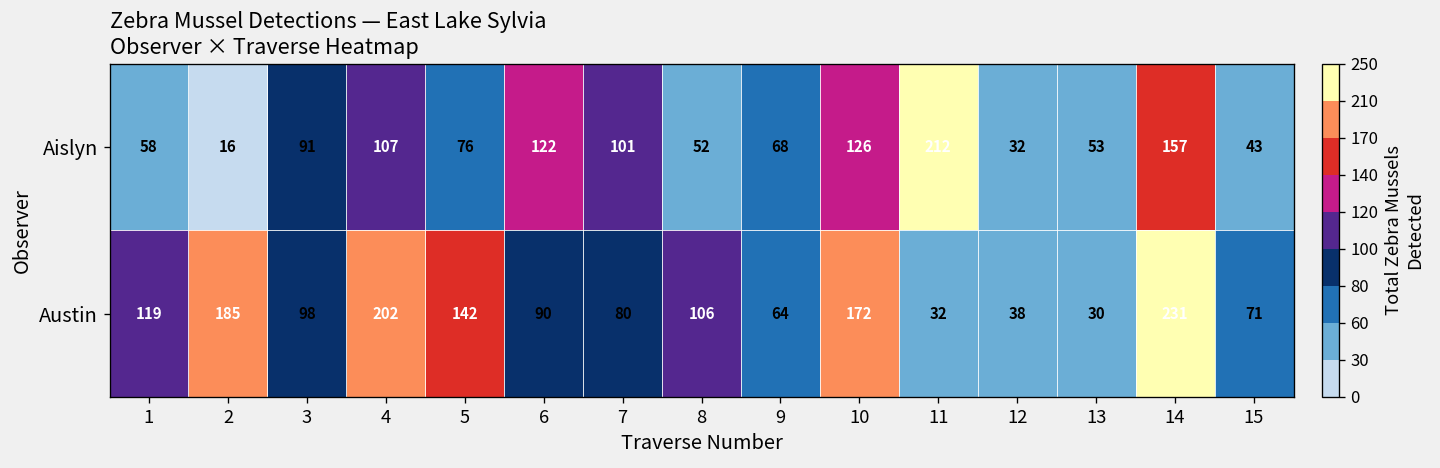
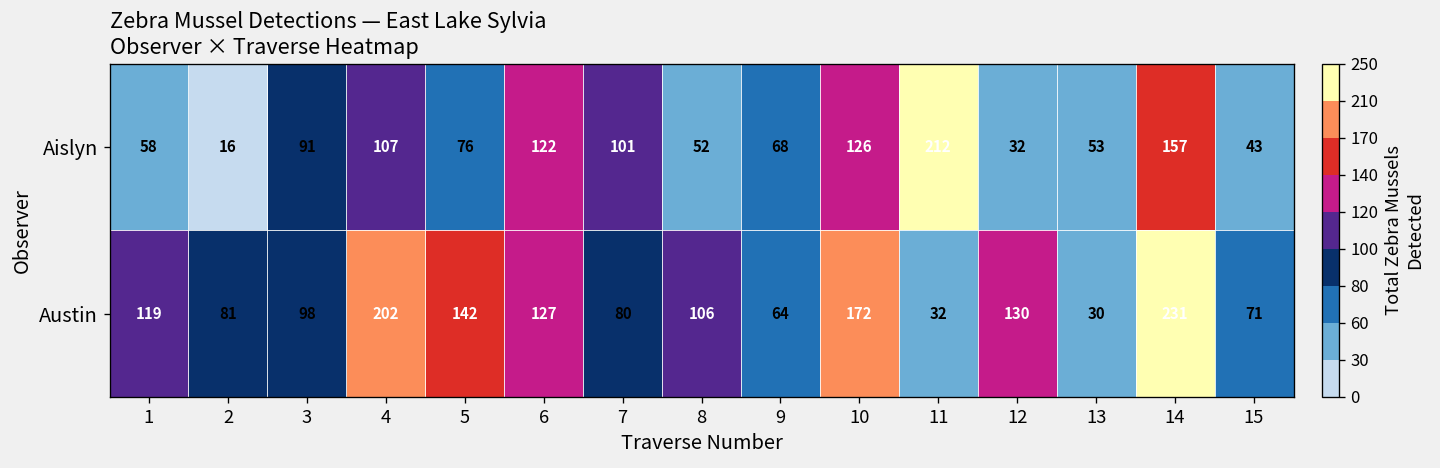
  {
    "Aislyn": {
      "1": 58,
      "2": 16,
      "3": 91,
      "4": 107,
      "5": 76,
      "6": 122,
      "7": 101,
      "8": 52,
      "9": 68,
      "10": 126,
      "11": 212,
      "12": 32,
      "13": 53,
      "14": 157,
      "15": 43
    },
    "Austin": {
      "1": 119,
-     "2": 185,
+     "2": 81,
      "3": 98,
      "4": 202,
      "5": 142,
-     "6": 90,
+     "6": 127,
      "7": 80,
      "8": 106,
      "9": 64,
      "10": 172,
      "11": 32,
-     "12": 38,
+     "12": 130,
      "13": 30,
      "14": 231,
      "15": 71
    }
  }
